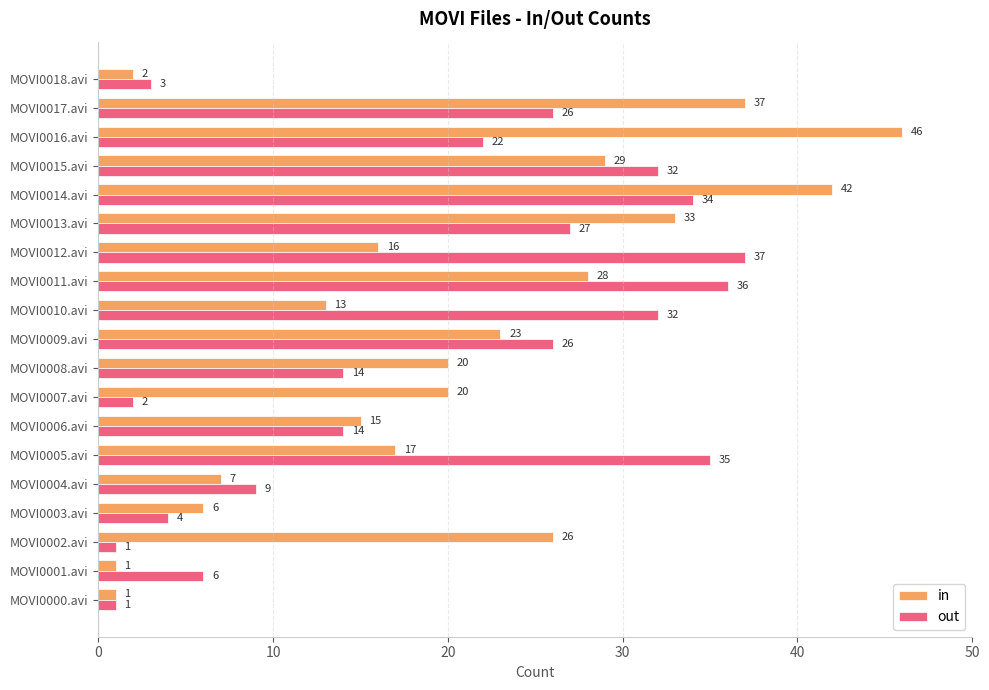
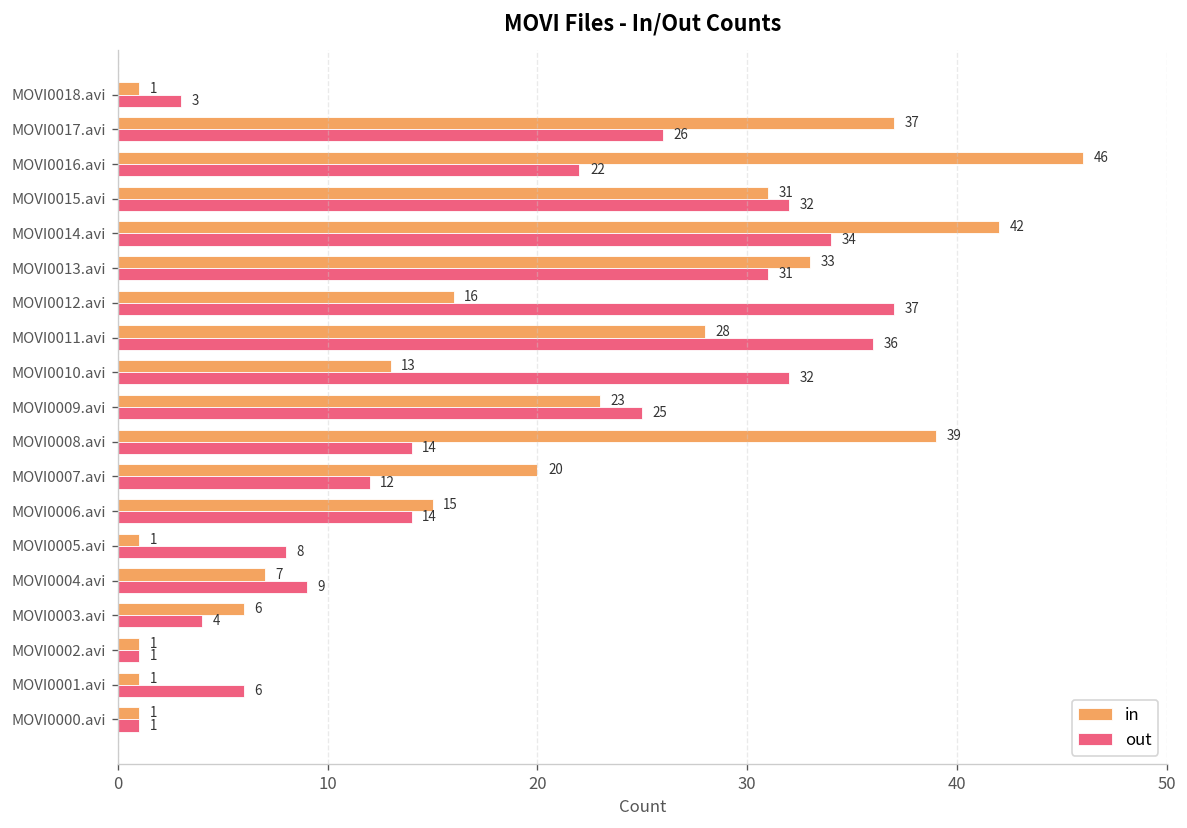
  {
    "in": {
-     "MOVI0018.avi": 2,
+     "MOVI0018.avi": 1,
      "MOVI0017.avi": 37,
      "MOVI0016.avi": 46,
-     "MOVI0015.avi": 29,
+     "MOVI0015.avi": 31,
      "MOVI0014.avi": 42,
      "MOVI0013.avi": 33,
      "MOVI0012.avi": 16,
      "MOVI0011.avi": 28,
      "MOVI0010.avi": 13,
      "MOVI0009.avi": 23,
-     "MOVI0008.avi": 20,
+     "MOVI0008.avi": 39,
      "MOVI0007.avi": 20,
      "MOVI0006.avi": 15,
-     "MOVI0005.avi": 17,
+     "MOVI0005.avi": 1,
      "MOVI0004.avi": 7,
      "MOVI0003.avi": 6,
-     "MOVI0002.avi": 26,
+     "MOVI0002.avi": 1,
      "MOVI0001.avi": 1,
      "MOVI0000.avi": 1
    },
    "out": {
      "MOVI0018.avi": 3,
      "MOVI0017.avi": 26,
      "MOVI0016.avi": 22,
      "MOVI0015.avi": 32,
      "MOVI0014.avi": 34,
-     "MOVI0013.avi": 27,
+     "MOVI0013.avi": 31,
      "MOVI0012.avi": 37,
      "MOVI0011.avi": 36,
      "MOVI0010.avi": 32,
-     "MOVI0009.avi": 26,
+     "MOVI0009.avi": 25,
      "MOVI0008.avi": 14,
-     "MOVI0007.avi": 2,
+     "MOVI0007.avi": 12,
      "MOVI0006.avi": 14,
-     "MOVI0005.avi": 35,
+     "MOVI0005.avi": 8,
      "MOVI0004.avi": 9,
      "MOVI0003.avi": 4,
      "MOVI0002.avi": 1,
      "MOVI0001.avi": 6,
      "MOVI0000.avi": 1
    }
  }
